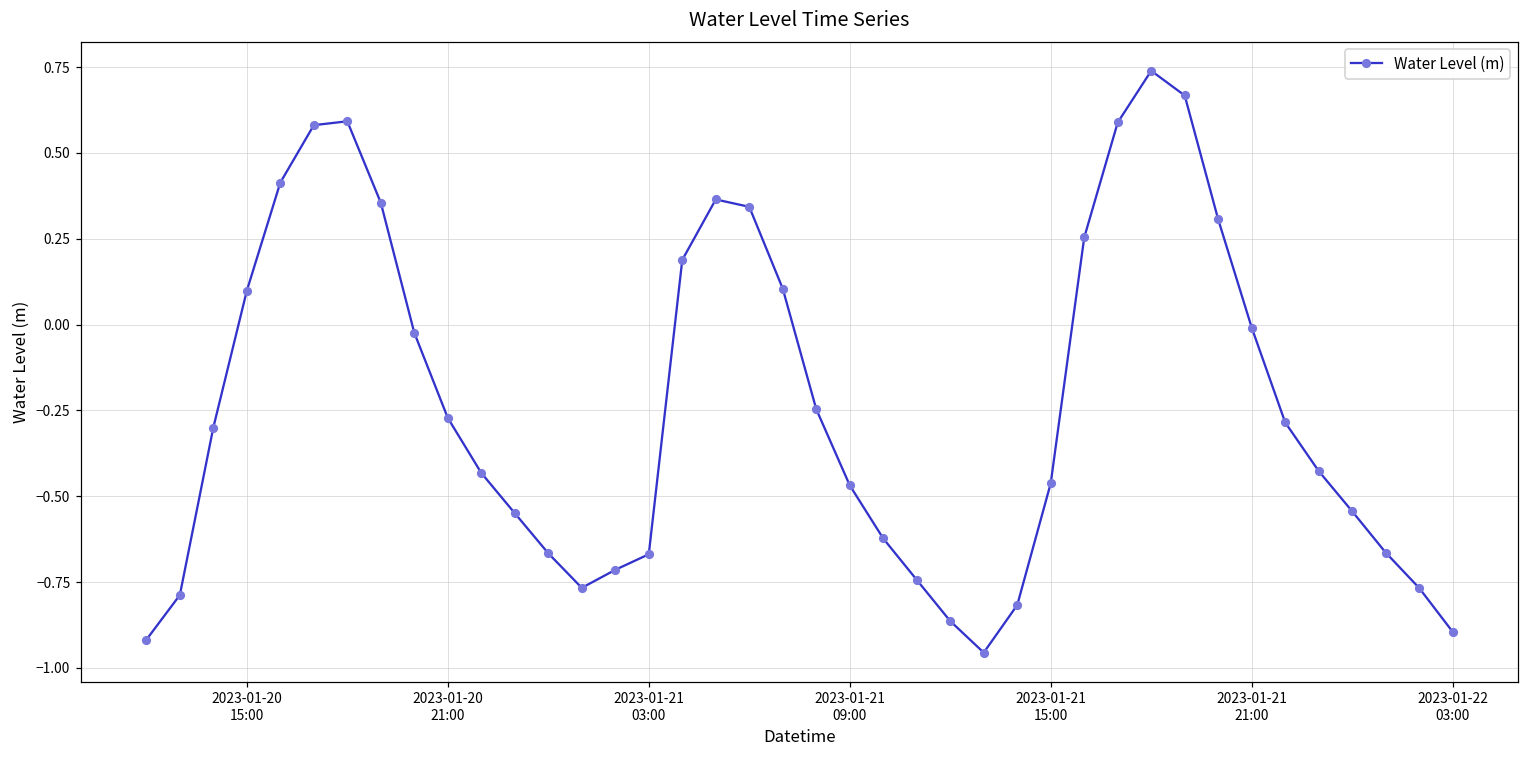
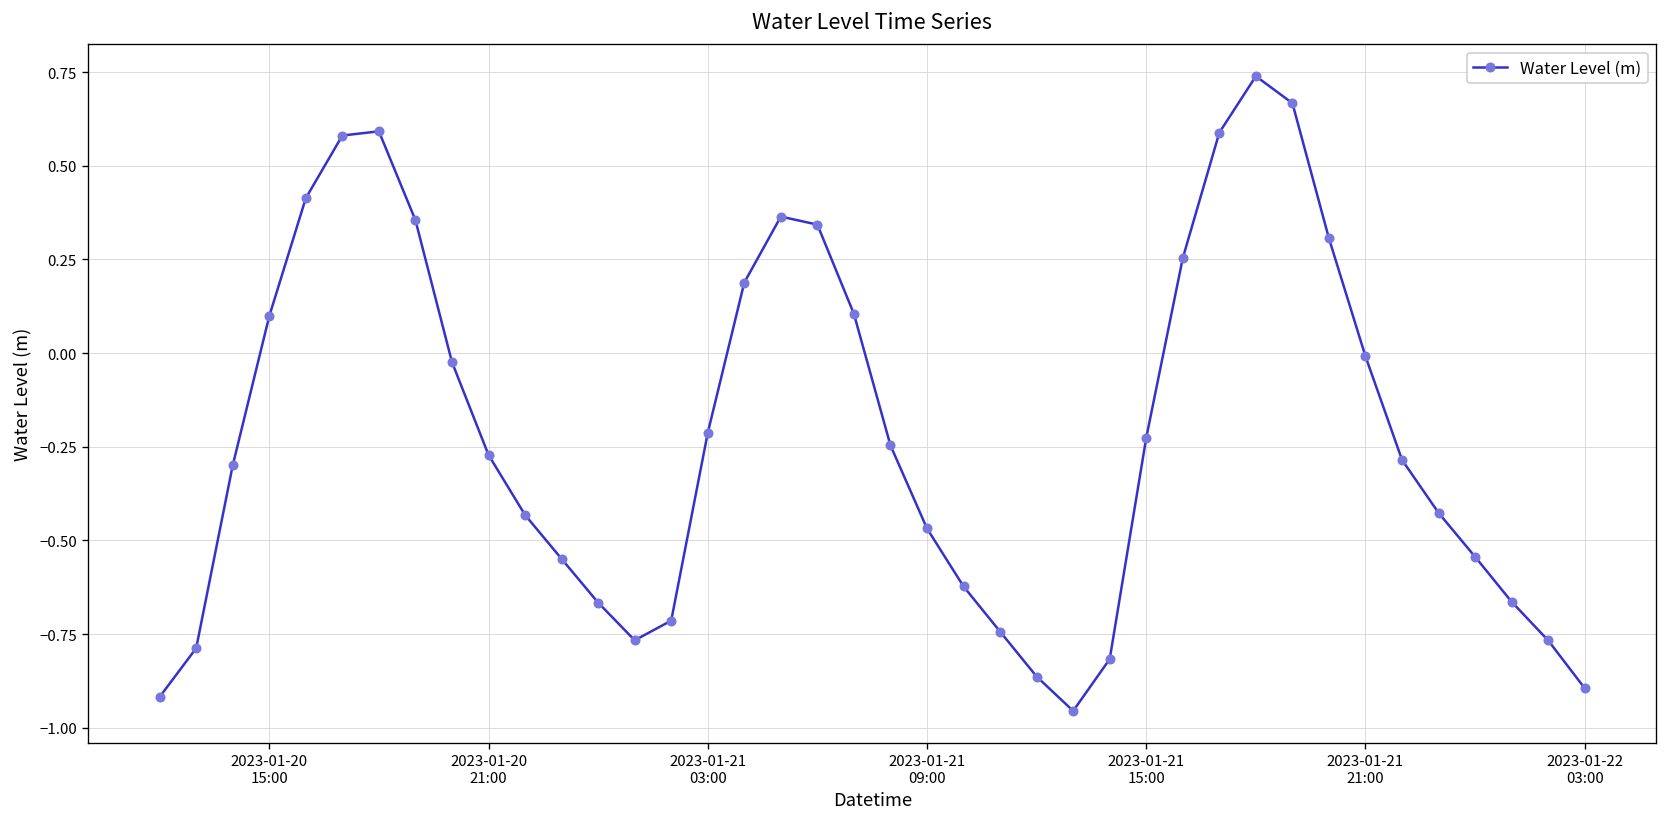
  {
    "2023-01-20 15:00": 0.10,
    "2023-01-20 21:00": -0.27,
-   "2023-01-21 03:00": -0.67,
+   "2023-01-21 03:00": -0.21,
    "2023-01-21 09:00": -0.47,
-   "2023-01-21 15:00": -0.46,
+   "2023-01-21 15:00": -0.23,
    "2023-01-21 21:00": -0.01,
    "2023-01-22 03:00": -0.89
  }
